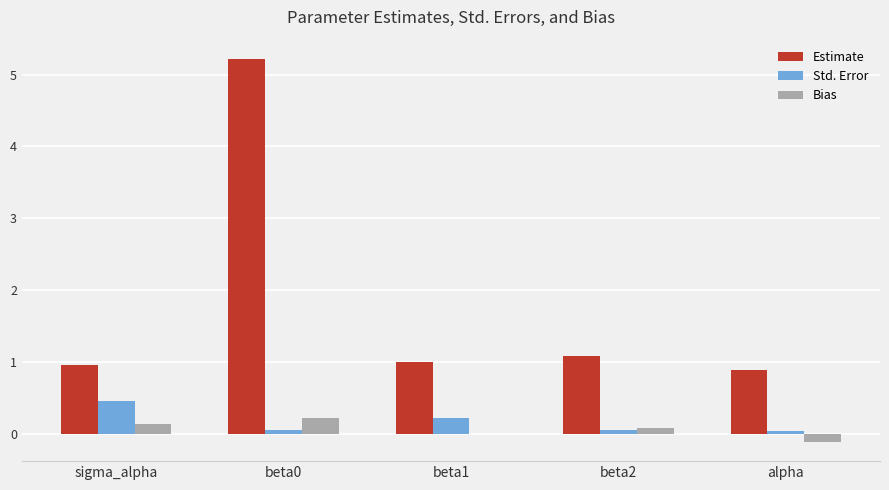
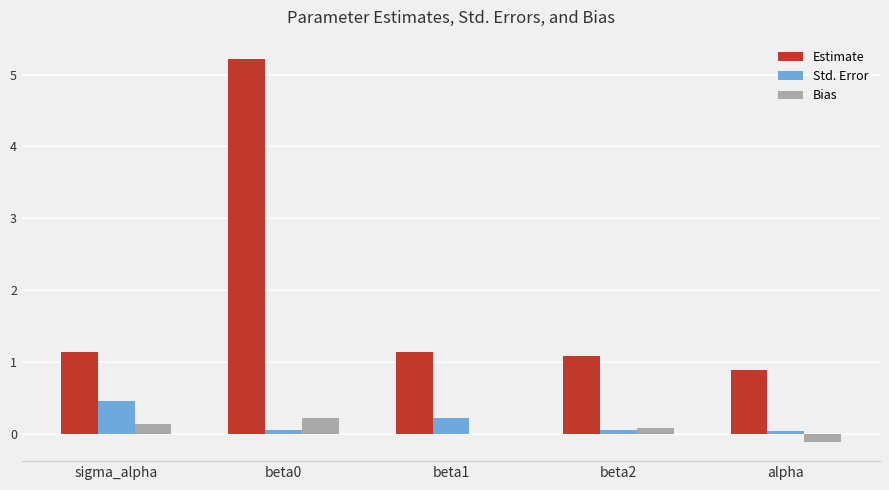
  {
    "Estimate": {
-     "sigma_alpha": 1.0,
+     "sigma_alpha": 1.1,
      "beta0": 5.2,
-     "beta1": 1.0,
+     "beta1": 1.1,
      "beta2": 1.1,
      "alpha": 0.9
    },
    "Std. Error": {
      "sigma_alpha": 0.5,
      "beta0": 0.1,
      "beta1": 0.2,
      "beta2": 0.1,
      "alpha": 0.0
    },
    "Bias": {
      "sigma_alpha": 0.1,
      "beta0": 0.2,
      "beta2": 0.1,
      "alpha": -0.1
    }
  }
